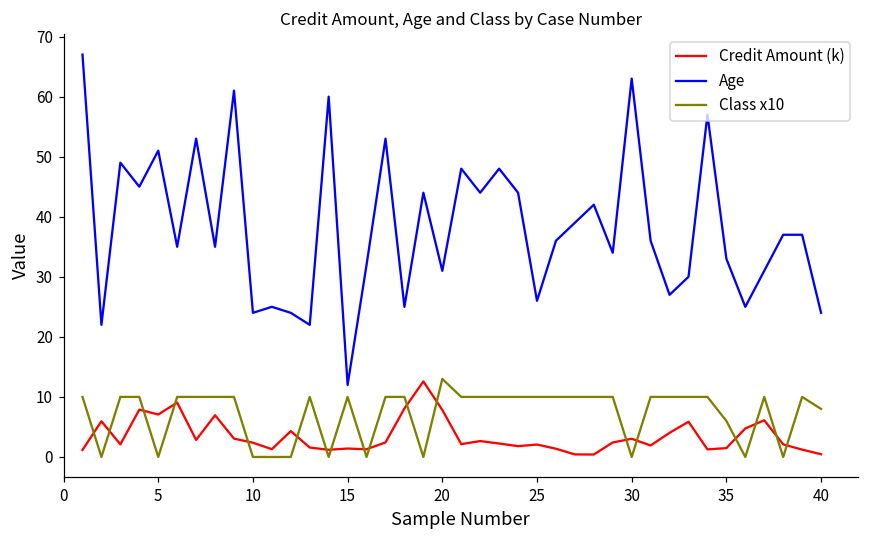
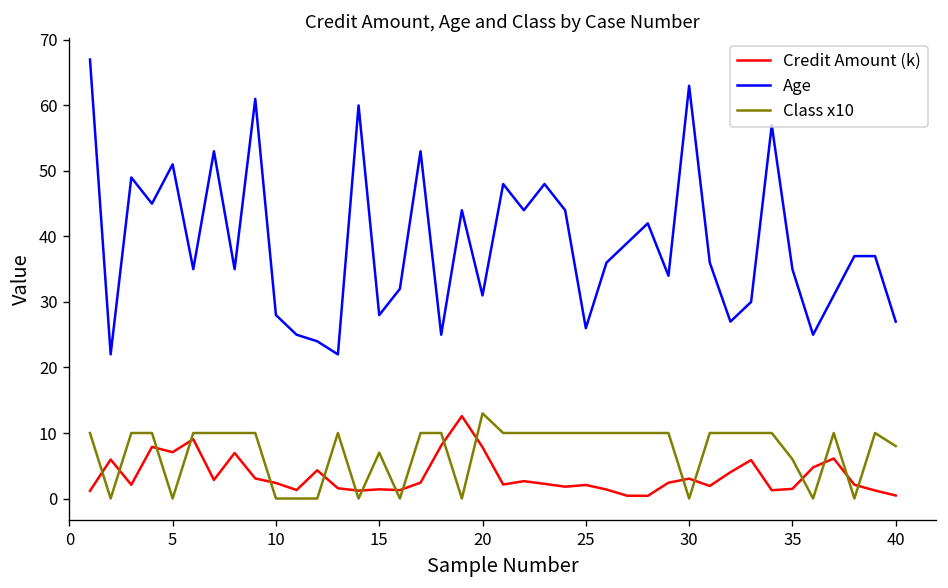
  {
    "Credit Amount (k)": {
      "5": 7,
      "10": 2,
      "15": 1,
      "20": 8,
      "25": 2,
      "30": 3,
      "35": 1,
      "40": 0
    },
    "Age": {
      "5": 51,
-     "10": 24,
-     "15": 12,
+     "10": 28,
+     "15": 28,
      "20": 31,
      "25": 26,
      "30": 63,
-     "35": 33,
-     "40": 24
+     "35": 35,
+     "40": 27
    },
    "Class x10": {
      "5": 0,
      "10": 0,
-     "15": 10,
+     "15": 7,
      "20": 13,
      "25": 10,
      "30": 0,
      "35": 6,
      "40": 8
    }
  }
